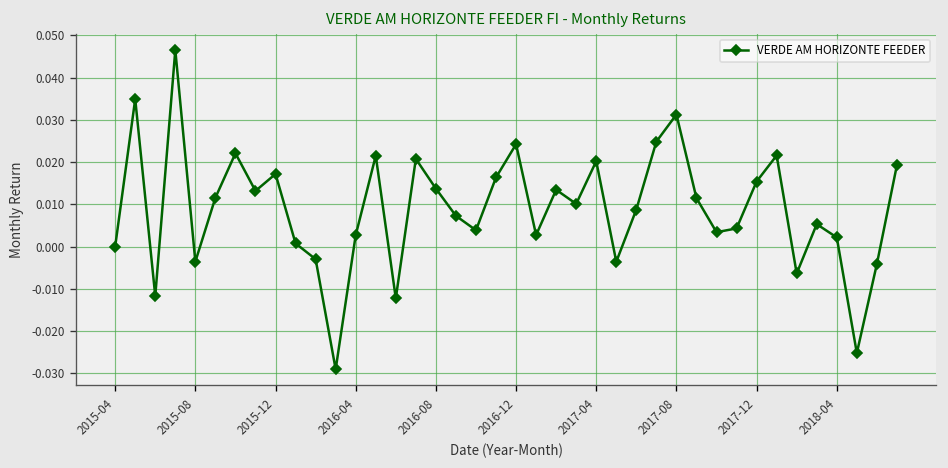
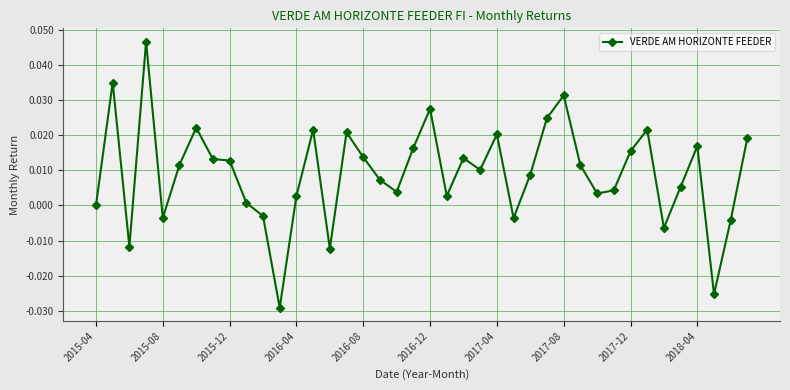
  {
    "2015-04": 0.000,
    "2015-08": -0.004,
-   "2015-12": 0.017,
+   "2015-12": 0.013,
    "2016-04": 0.003,
    "2016-08": 0.014,
-   "2016-12": 0.024,
+   "2016-12": 0.027,
    "2017-04": 0.020,
    "2017-08": 0.031,
    "2017-12": 0.015,
-   "2018-04": 0.002
+   "2018-04": 0.017
  }
